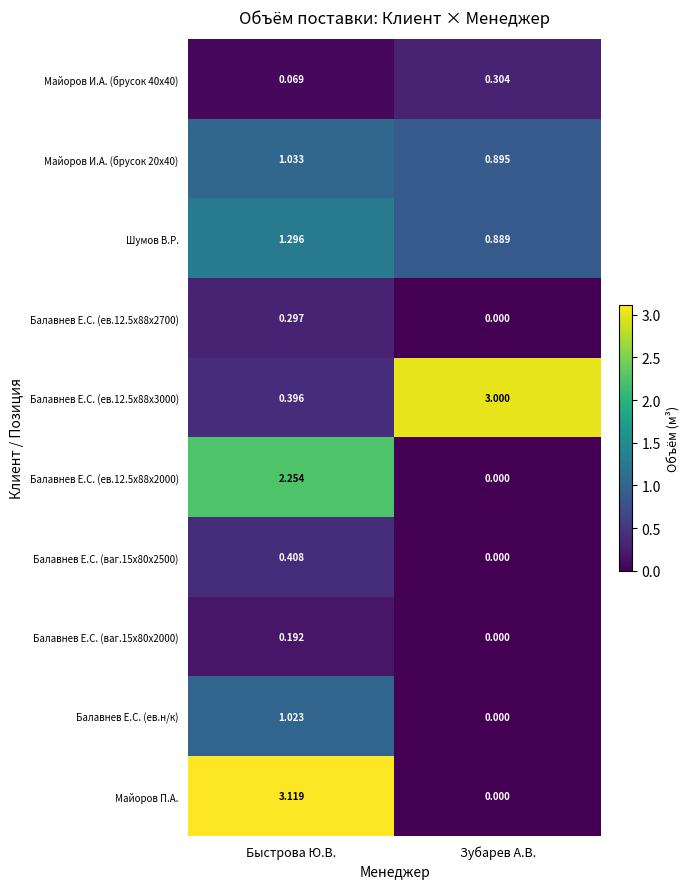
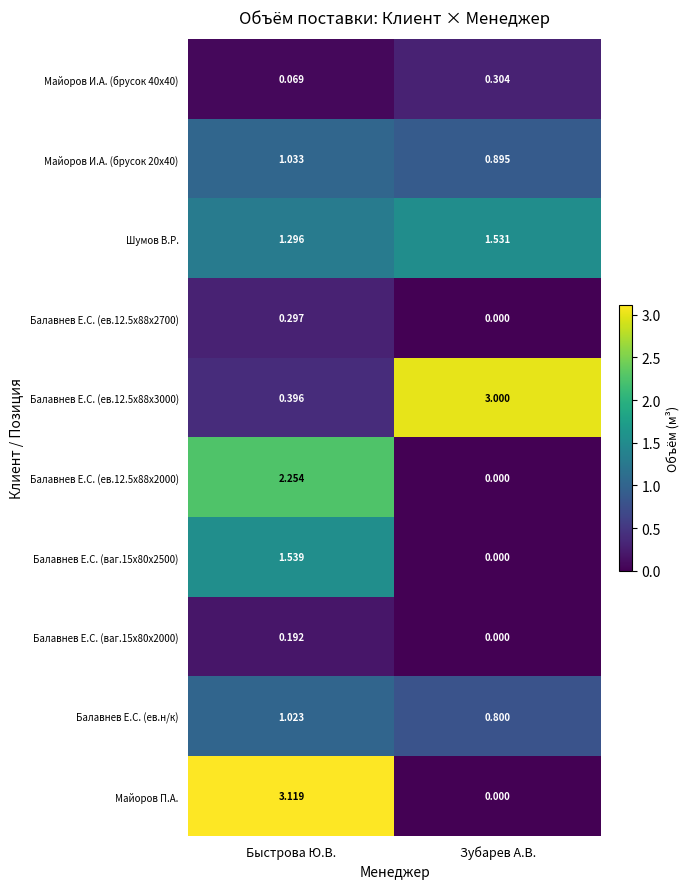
  {
    "Майоров И.А. (брусок 40x40)": {
      "Быстрова Ю.В.": 0.069,
      "Зубарев А.В.": 0.304
    },
    "Майоров И.А. (брусок 20x40)": {
      "Быстрова Ю.В.": 1.033,
      "Зубарев А.В.": 0.895
    },
    "Шумов В.Р.": {
      "Быстрова Ю.В.": 1.296,
-     "Зубарев А.В.": 0.889
+     "Зубарев А.В.": 1.531
    },
    "Балавнев Е.С. (ев.12.5x88x2700)": {
      "Быстрова Ю.В.": 0.297,
      "Зубарев А.В.": 0.000
    },
    "Балавнев Е.С. (ев.12.5x88x3000)": {
      "Быстрова Ю.В.": 0.396,
      "Зубарев А.В.": 3.000
    },
    "Балавнев Е.С. (ев.12.5x88x2000)": {
      "Быстрова Ю.В.": 2.254,
      "Зубарев А.В.": 0.000
    },
    "Балавнев Е.С. (ваг.15x80x2500)": {
-     "Быстрова Ю.В.": 0.408,
+     "Быстрова Ю.В.": 1.539,
      "Зубарев А.В.": 0.000
    },
    "Балавнев Е.С. (ваг.15x80x2000)": {
      "Быстрова Ю.В.": 0.192,
      "Зубарев А.В.": 0.000
    },
    "Балавнев Е.С. (ев.н/к)": {
      "Быстрова Ю.В.": 1.023,
-     "Зубарев А.В.": 0.000
+     "Зубарев А.В.": 0.800
    },
    "Майоров П.А.": {
      "Быстрова Ю.В.": 3.119,
      "Зубарев А.В.": 0.000
    }
  }
